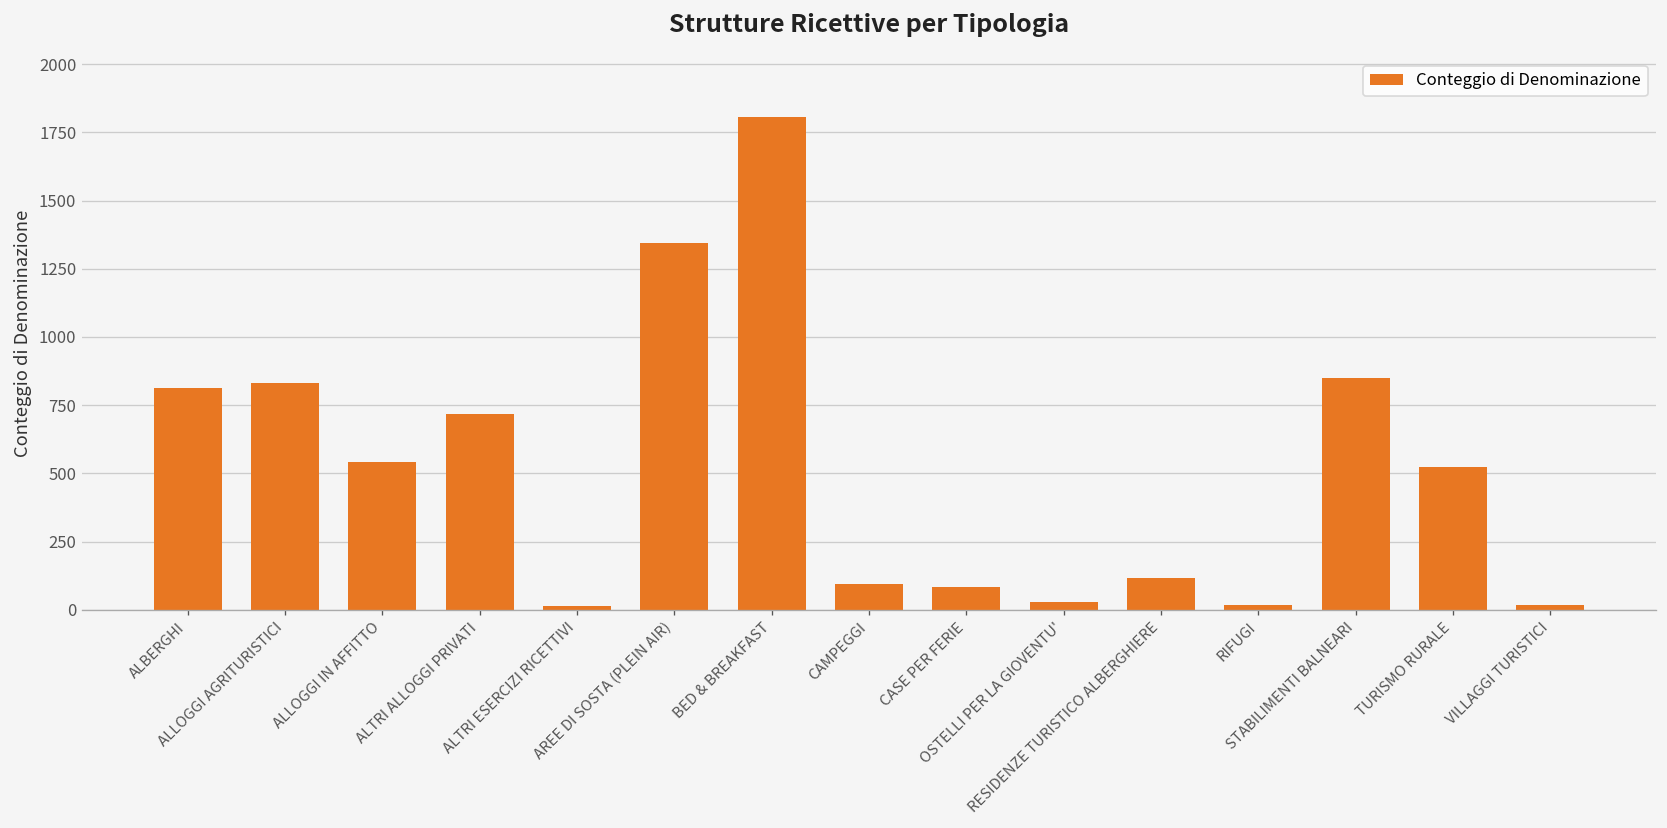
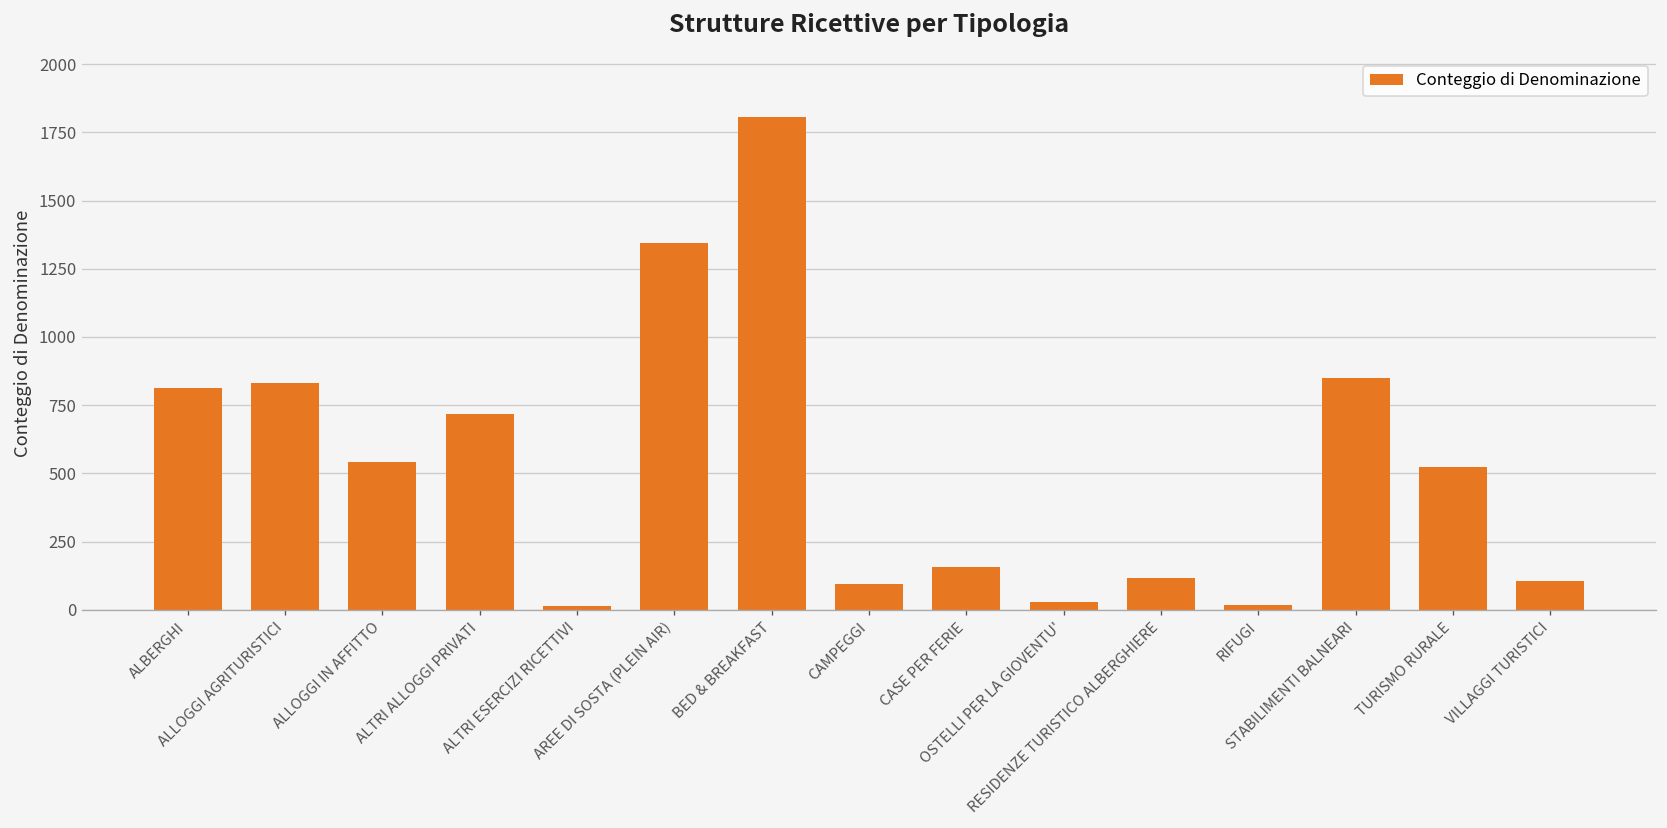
  {
    "ALBERGHI": 810,
    "ALLOGGI AGRITURISTICI": 830,
    "ALLOGGI IN AFFITTO": 540,
    "ALTRI ALLOGGI PRIVATI": 720,
    "ALTRI ESERCIZI RICETTIVI": 10,
    "AREE DI SOSTA (PLEIN AIR)": 1350,
    "BED & BREAKFAST": 1810,
    "CAMPEGGI": 90,
-   "CASE PER FERIE": 80,
+   "CASE PER FERIE": 160,
    "OSTELLI PER LA GIOVENTU'": 30,
    "RESIDENZE TURISTICO ALBERGHIERE": 120,
    "RIFUGI": 20,
    "STABILIMENTI BALNEARI": 850,
    "TURISMO RURALE": 520,
-   "VILLAGGI TURISTICI": 20
+   "VILLAGGI TURISTICI": 100
  }
